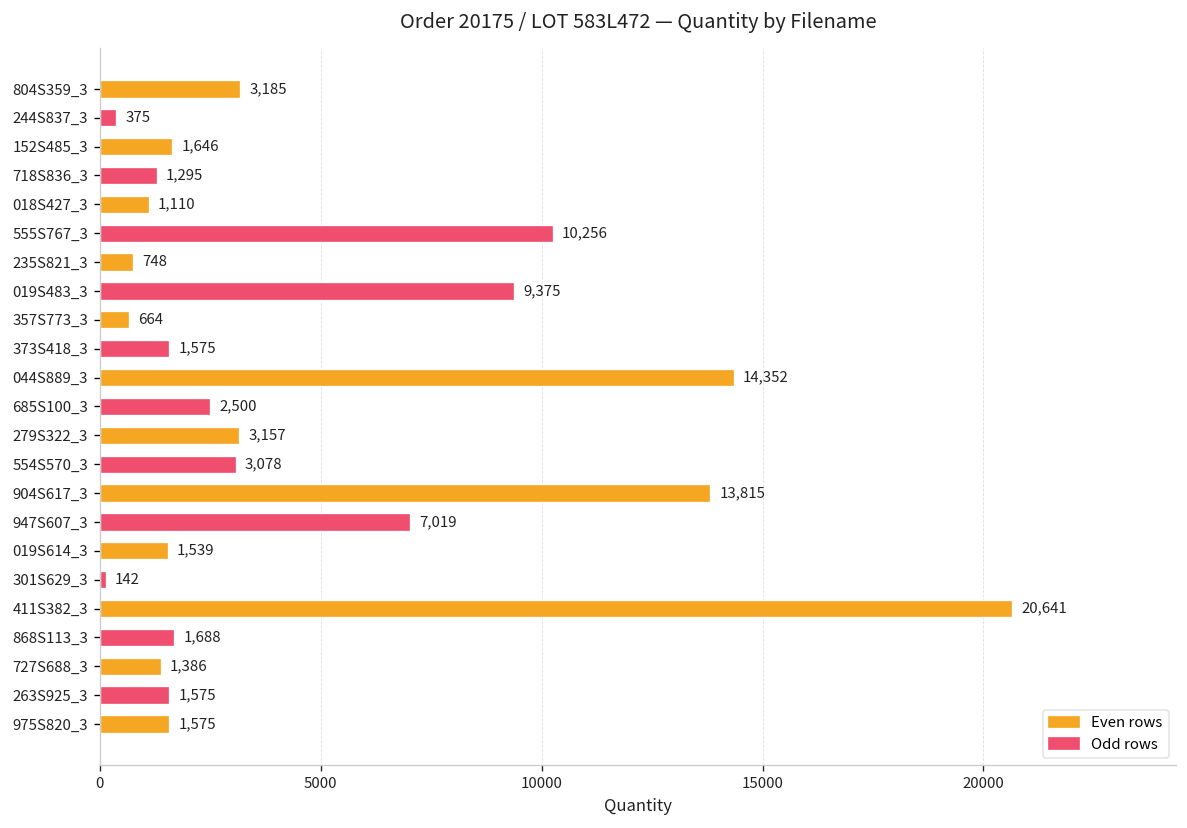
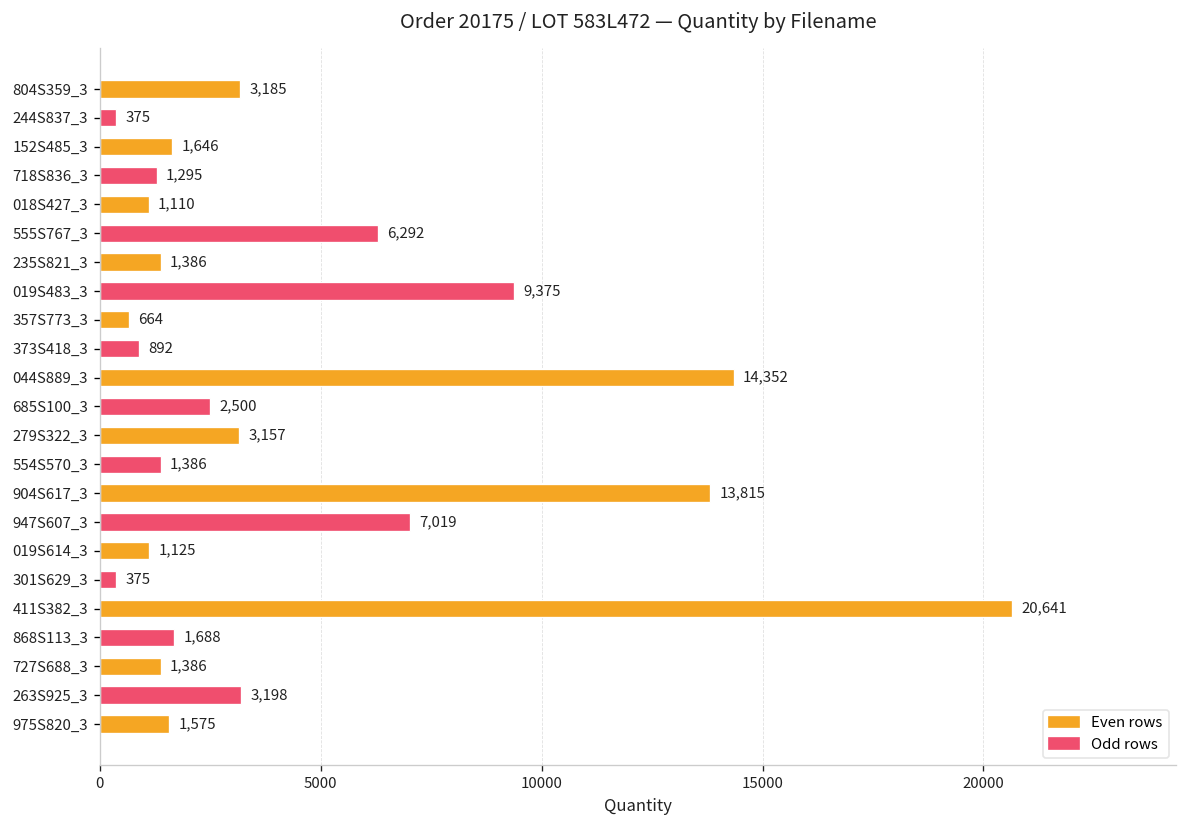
  {
    "804S359_3": "3,185",
    "244S837_3": "375",
    "152S485_3": "1,646",
    "718S836_3": "1,295",
    "018S427_3": "1,110",
-   "555S767_3": "10,256",
-   "235S821_3": "748",
+   "555S767_3": "6,292",
+   "235S821_3": "1,386",
    "019S483_3": "9,375",
    "357S773_3": "664",
-   "373S418_3": "1,575",
+   "373S418_3": "892",
    "044S889_3": "14,352",
    "685S100_3": "2,500",
    "279S322_3": "3,157",
-   "554S570_3": "3,078",
+   "554S570_3": "1,386",
    "904S617_3": "13,815",
    "947S607_3": "7,019",
-   "019S614_3": "1,539",
-   "301S629_3": "142",
+   "019S614_3": "1,125",
+   "301S629_3": "375",
    "411S382_3": "20,641",
    "868S113_3": "1,688",
    "727S688_3": "1,386",
-   "263S925_3": "1,575",
+   "263S925_3": "3,198",
    "975S820_3": "1,575"
  }
